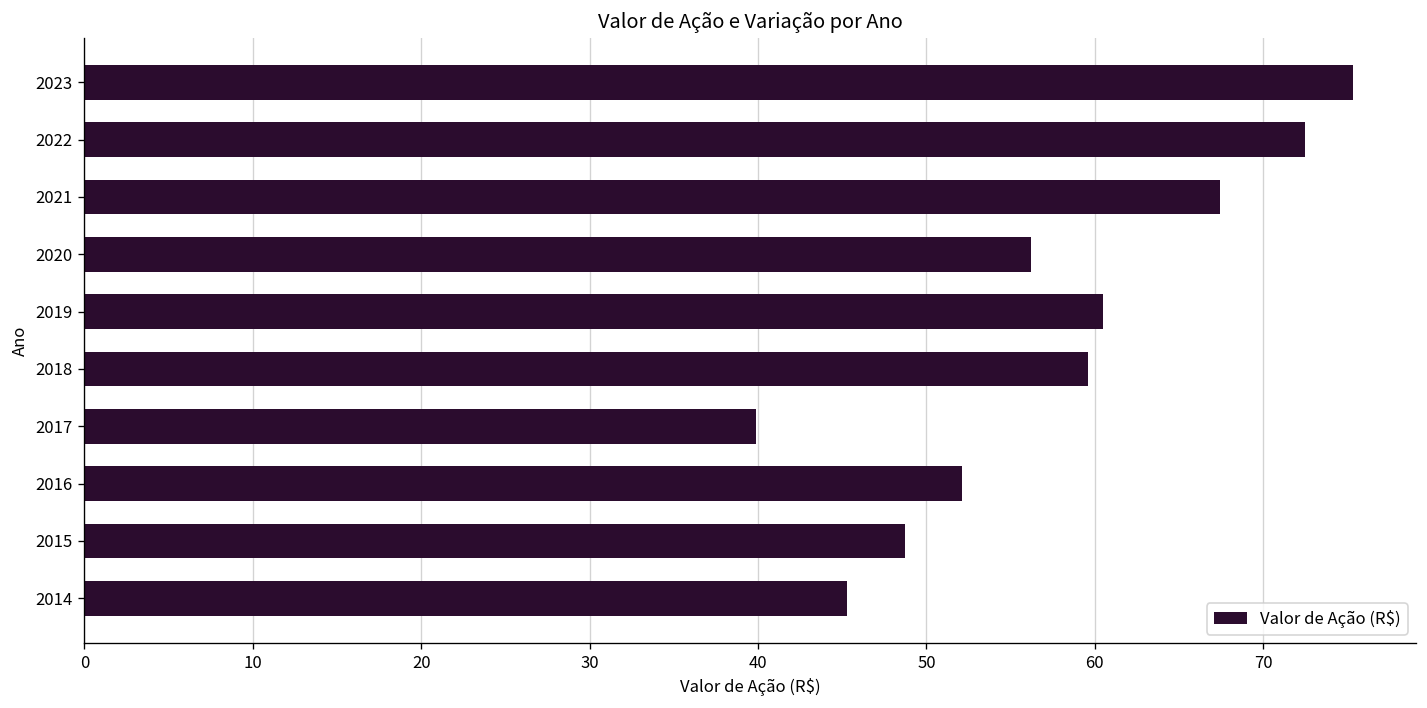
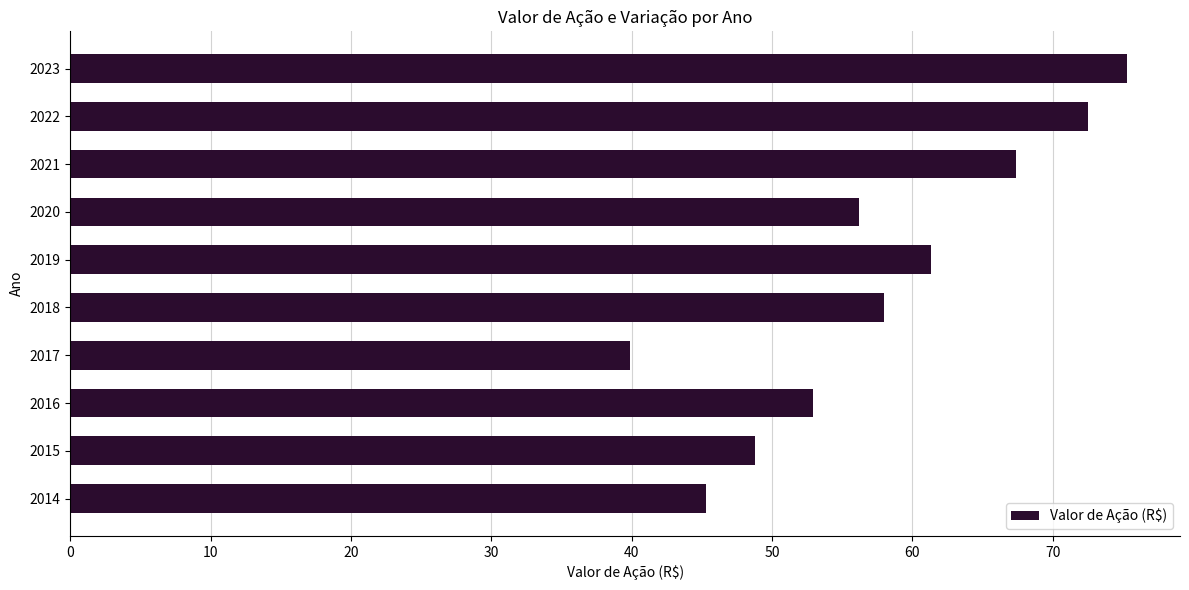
  {
    "2023": 75.3,
    "2022": 72.5,
    "2021": 67.4,
    "2020": 56.2,
-   "2019": 60.5,
-   "2018": 59.6,
+   "2019": 61.3,
+   "2018": 58.0,
    "2017": 39.9,
-   "2016": 52.1,
+   "2016": 52.9,
    "2015": 48.8,
    "2014": 45.3
  }
